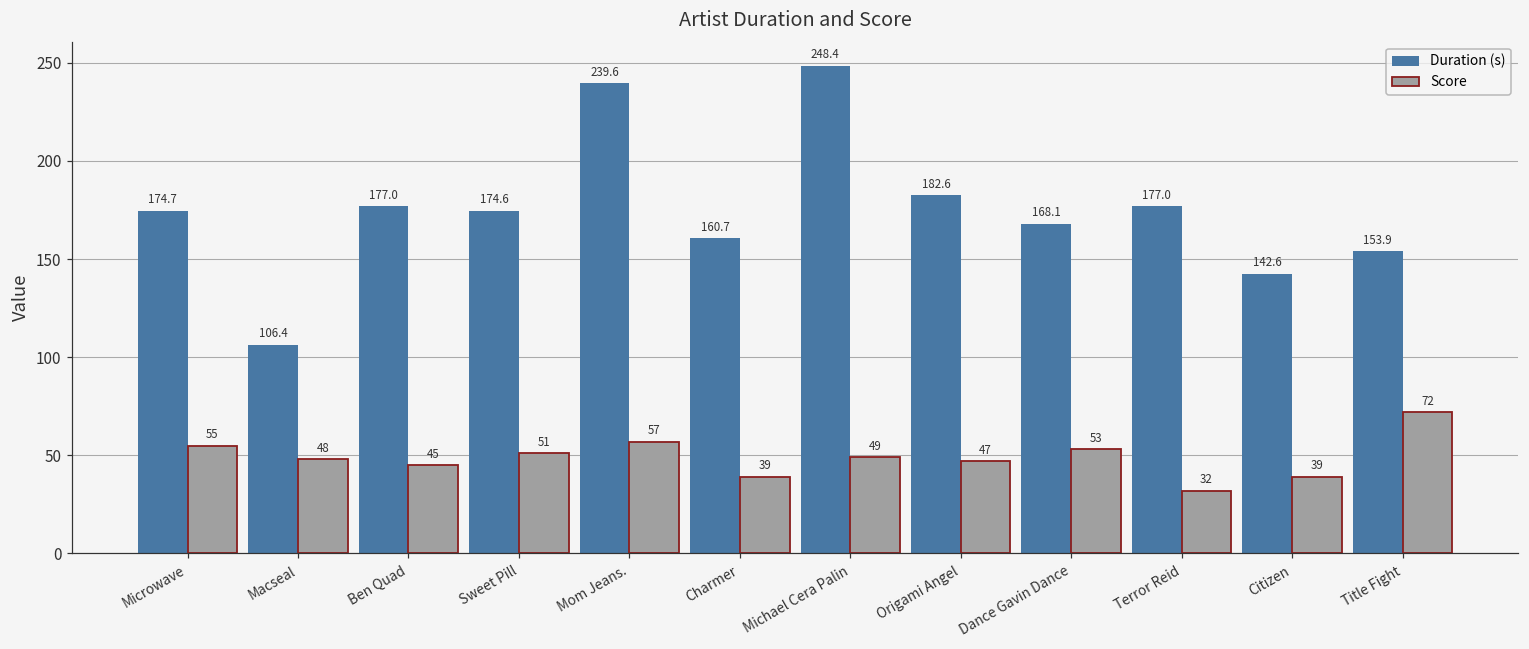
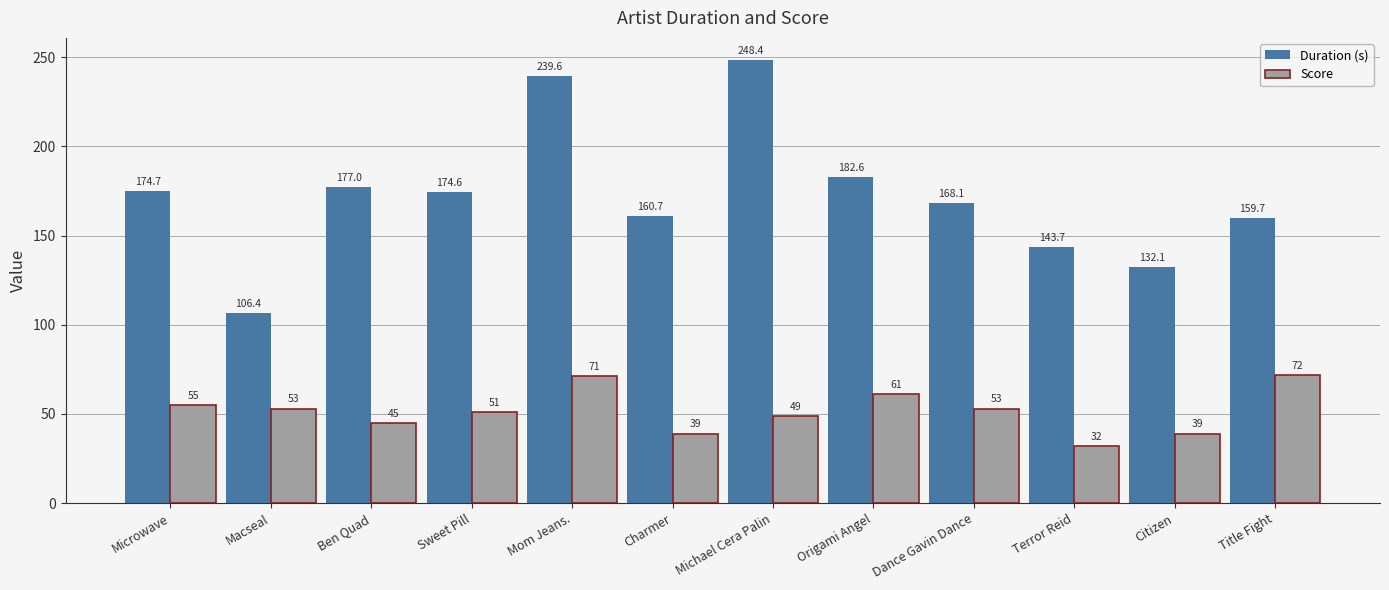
  {
    "Duration (s)": {
      "Microwave": 174.7,
      "Macseal": 106.4,
      "Ben Quad": 177.0,
      "Sweet Pill": 174.6,
      "Mom Jeans.": 239.6,
      "Charmer": 160.7,
      "Michael Cera Palin": 248.4,
      "Origami Angel": 182.6,
      "Dance Gavin Dance": 168.1,
-     "Terror Reid": 177.0,
-     "Citizen": 142.6,
-     "Title Fight": 153.9
+     "Terror Reid": 143.7,
+     "Citizen": 132.1,
+     "Title Fight": 159.7
    },
    "Score": {
      "Microwave": 55,
-     "Macseal": 48,
+     "Macseal": 53,
      "Ben Quad": 45,
      "Sweet Pill": 51,
-     "Mom Jeans.": 57,
+     "Mom Jeans.": 71,
      "Charmer": 39,
      "Michael Cera Palin": 49,
-     "Origami Angel": 47,
+     "Origami Angel": 61,
      "Dance Gavin Dance": 53,
      "Terror Reid": 32,
      "Citizen": 39,
      "Title Fight": 72
    }
  }
